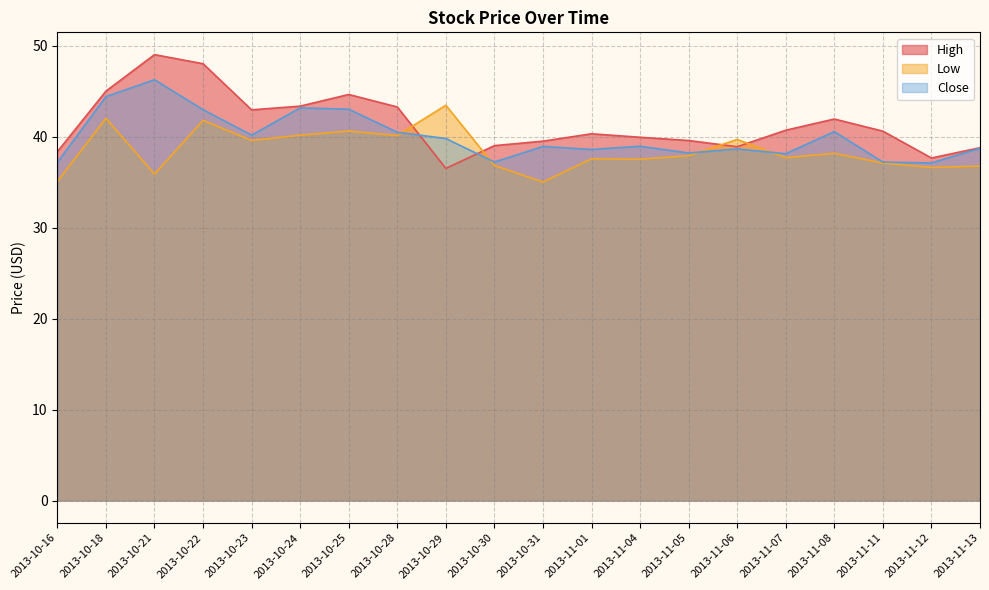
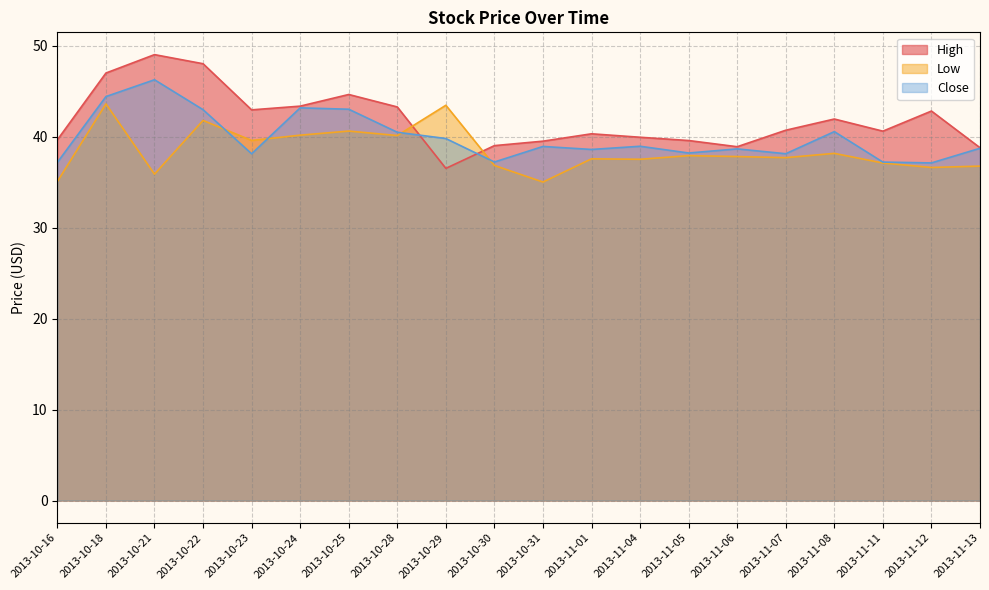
  {
    "High": {
-     "2013-10-16": 38,
-     "2013-10-18": 45,
+     "2013-10-16": 40,
+     "2013-10-18": 47,
      "2013-10-21": 49,
      "2013-10-22": 48,
      "2013-10-23": 43,
      "2013-10-25": 45,
      "2013-10-28": 43,
      "2013-10-29": 37,
      "2013-10-30": 39,
      "2013-10-31": 39,
      "2013-11-01": 40,
      "2013-11-04": 40,
      "2013-11-05": 40,
      "2013-11-07": 41,
      "2013-11-08": 42,
      "2013-11-11": 41,
-     "2013-11-12": 38
+     "2013-11-12": 43
    },
    "Low": {
      "2013-10-16": 35,
-     "2013-10-18": 42,
+     "2013-10-18": 44,
      "2013-10-21": 36,
      "2013-10-22": 42,
      "2013-10-23": 40,
      "2013-10-24": 40,
      "2013-10-25": 41,
      "2013-10-28": 40,
      "2013-10-29": 43,
      "2013-10-30": 37,
      "2013-10-31": 35,
      "2013-11-01": 38,
      "2013-11-04": 38,
      "2013-11-05": 38,
-     "2013-11-06": 40,
+     "2013-11-06": 38,
      "2013-11-07": 38,
      "2013-11-08": 38,
      "2013-11-12": 37,
      "2013-11-13": 37
    },
    "Close": {
      "2013-10-16": 37,
      "2013-10-18": 44,
      "2013-10-21": 46,
      "2013-10-22": 43,
-     "2013-10-23": 40,
+     "2013-10-23": 38,
      "2013-10-25": 43,
      "2013-10-28": 40,
      "2013-10-29": 40,
      "2013-10-30": 37,
      "2013-10-31": 39,
      "2013-11-01": 39,
      "2013-11-04": 39,
      "2013-11-05": 38,
      "2013-11-07": 38,
      "2013-11-08": 41,
      "2013-11-12": 37
    }
  }
